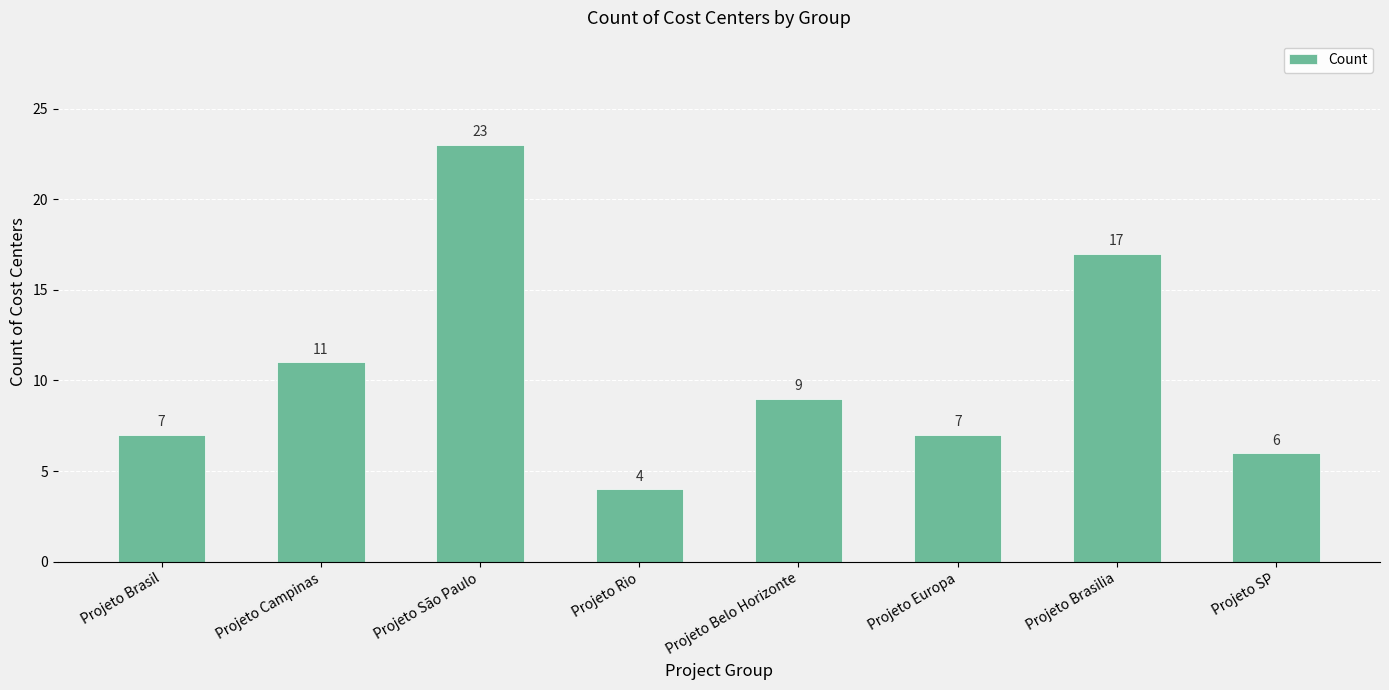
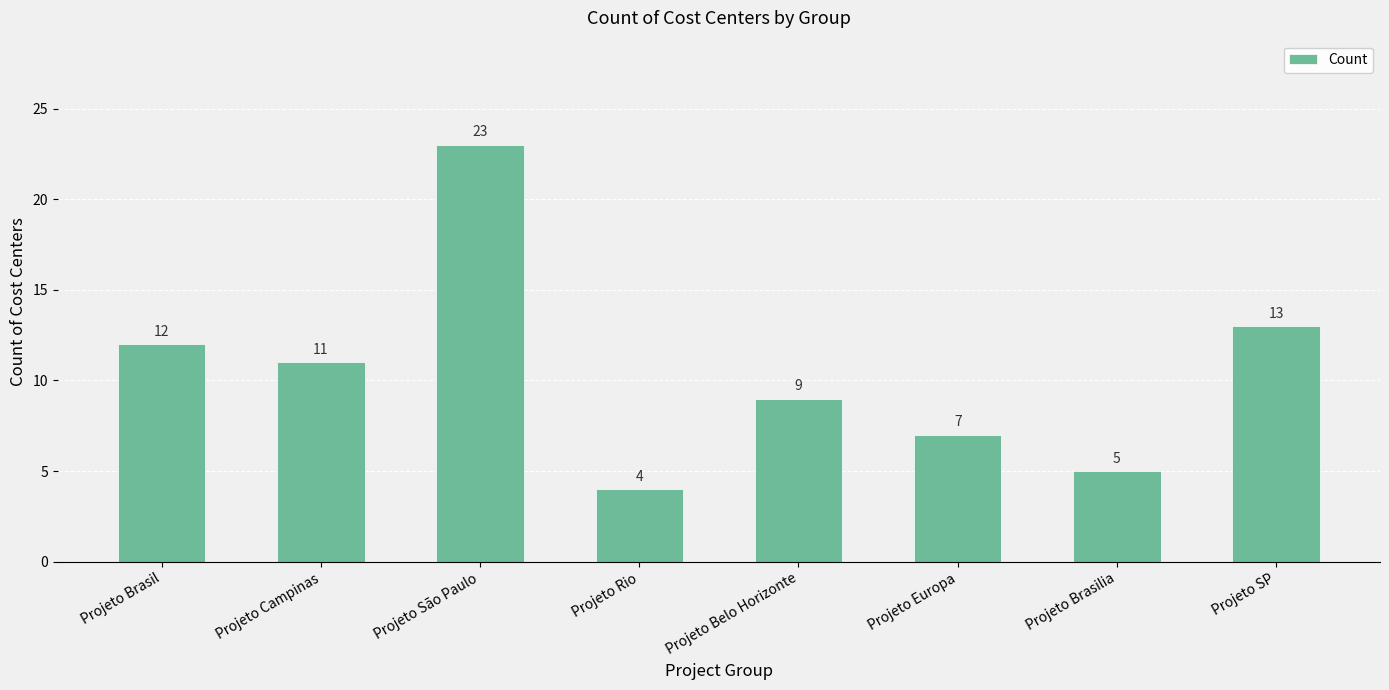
  {
-   "Projeto Brasil": 7,
+   "Projeto Brasil": 12,
    "Projeto Campinas": 11,
    "Projeto São Paulo": 23,
    "Projeto Rio": 4,
    "Projeto Belo Horizonte": 9,
    "Projeto Europa": 7,
-   "Projeto Brasilia": 17,
-   "Projeto SP": 6
+   "Projeto Brasilia": 5,
+   "Projeto SP": 13
  }
